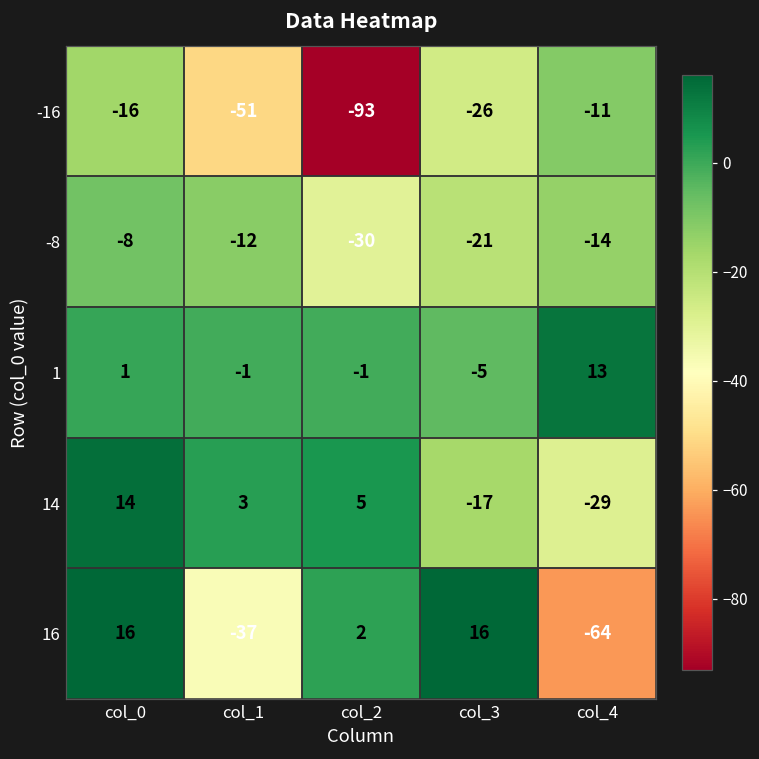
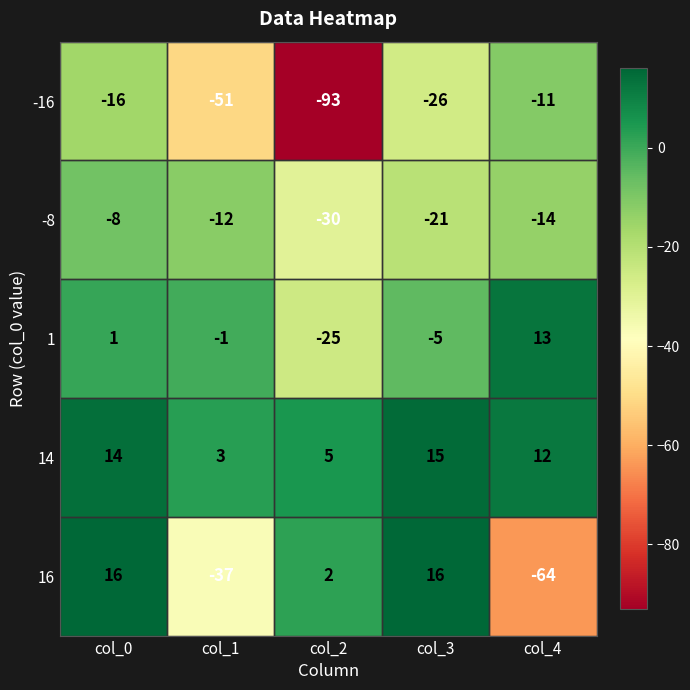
  {
    "-16": {
      "col_0": -16,
      "col_1": -51,
      "col_2": -93,
      "col_3": -26,
      "col_4": -11
    },
    "-8": {
      "col_0": -8,
      "col_1": -12,
      "col_2": -30,
      "col_3": -21,
      "col_4": -14
    },
    "1": {
      "col_0": 1,
      "col_1": -1,
-     "col_2": -1,
+     "col_2": -25,
      "col_3": -5,
      "col_4": 13
    },
    "14": {
      "col_0": 14,
      "col_1": 3,
      "col_2": 5,
-     "col_3": -17,
-     "col_4": -29
+     "col_3": 15,
+     "col_4": 12
    },
    "16": {
      "col_0": 16,
      "col_1": -37,
      "col_2": 2,
      "col_3": 16,
      "col_4": -64
    }
  }
